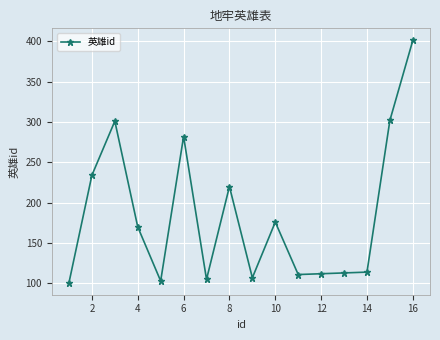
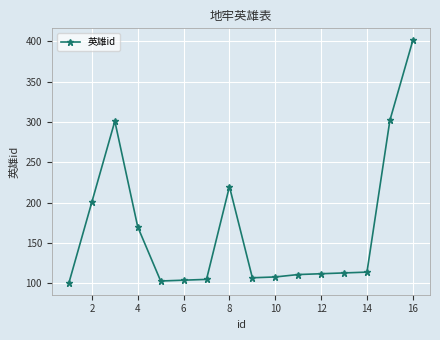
  {
-   "2": 230,
+   "2": 200,
    "4": 170,
-   "6": 280,
+   "6": 100,
    "8": 220,
-   "10": 180,
+   "10": 110,
    "12": 110,
    "14": 110,
    "16": 400
  }
